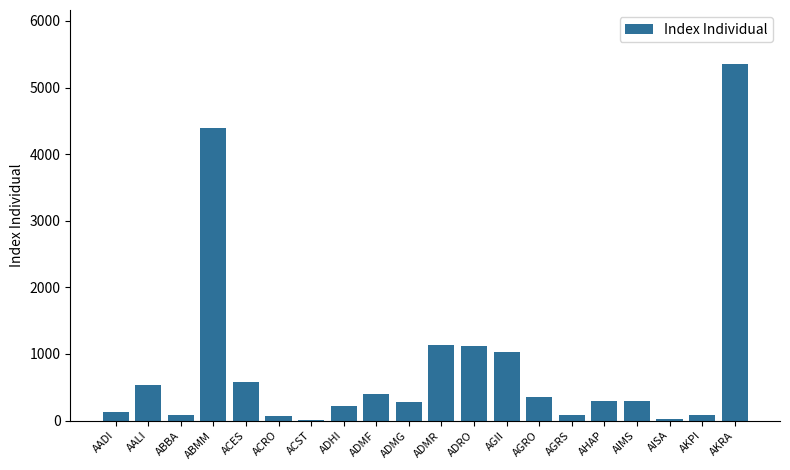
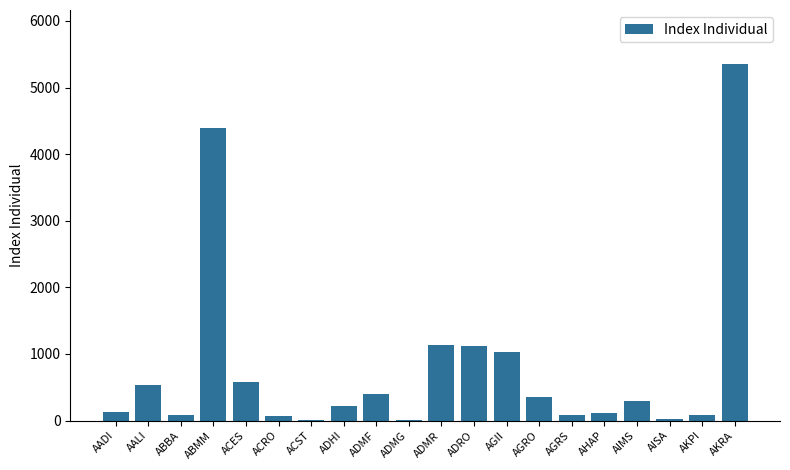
  {
    "AADI": 100,
    "AALI": 500,
    "ABBA": 100,
    "ABMM": 4400,
    "ACES": 600,
    "ACRO": 100,
    "ADHI": 200,
    "ADMF": 400,
-   "ADMG": 300,
+   "ADMG": 0,
    "ADMR": 1100,
    "ADRO": 1100,
    "AGII": 1000,
    "AGRO": 400,
    "AGRS": 100,
-   "AHAP": 300,
+   "AHAP": 100,
    "AIMS": 300,
    "AKPI": 100,
    "AKRA": 5400
  }
